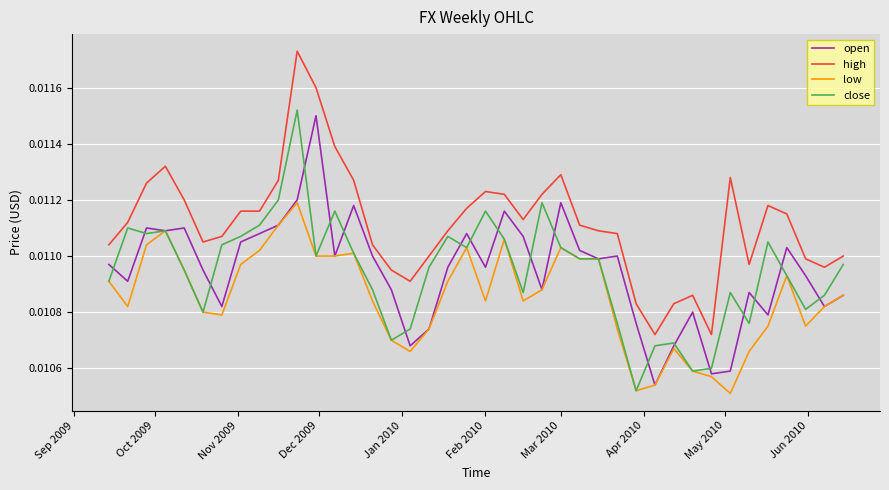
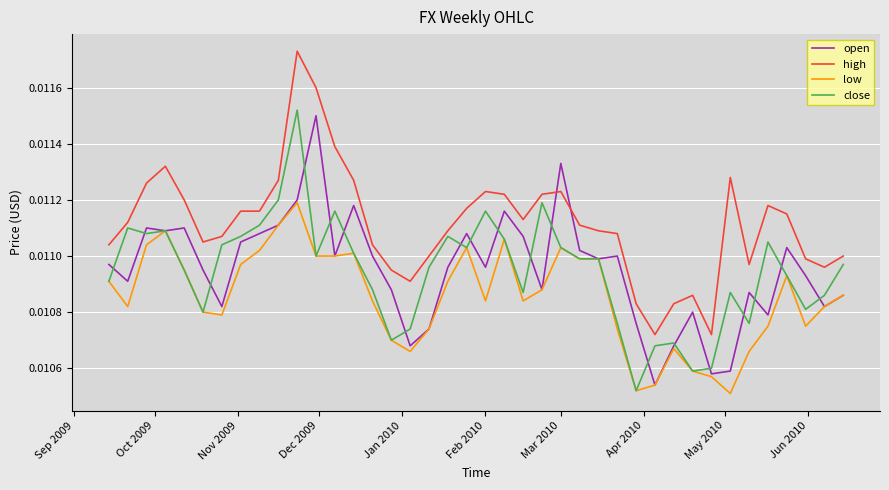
  {
    "open": {
      "Feb 2010": 0.01096,
-     "Mar 2010": 0.01119
+     "Mar 2010": 0.01133
    },
    "high": {
      "Feb 2010": 0.01123,
-     "Mar 2010": 0.01129
+     "Mar 2010": 0.01123
    },
    "low": {
      "Feb 2010": 0.01084
    },
    "close": {
      "Feb 2010": 0.01116
    }
  }
